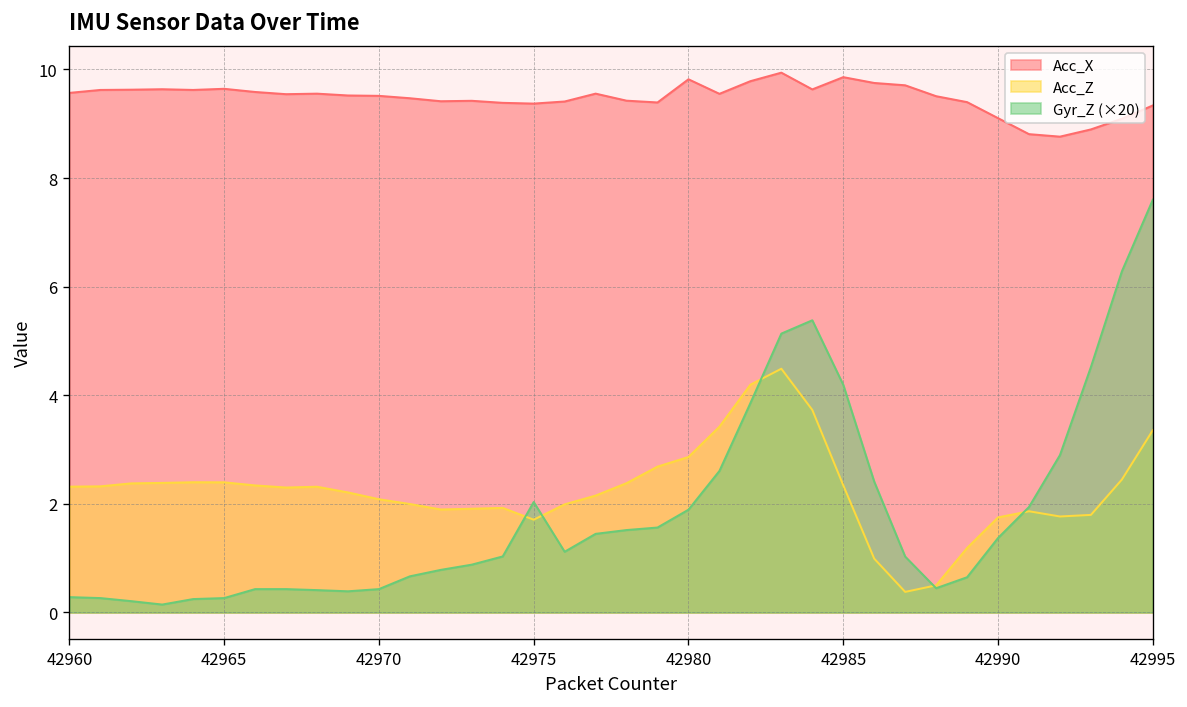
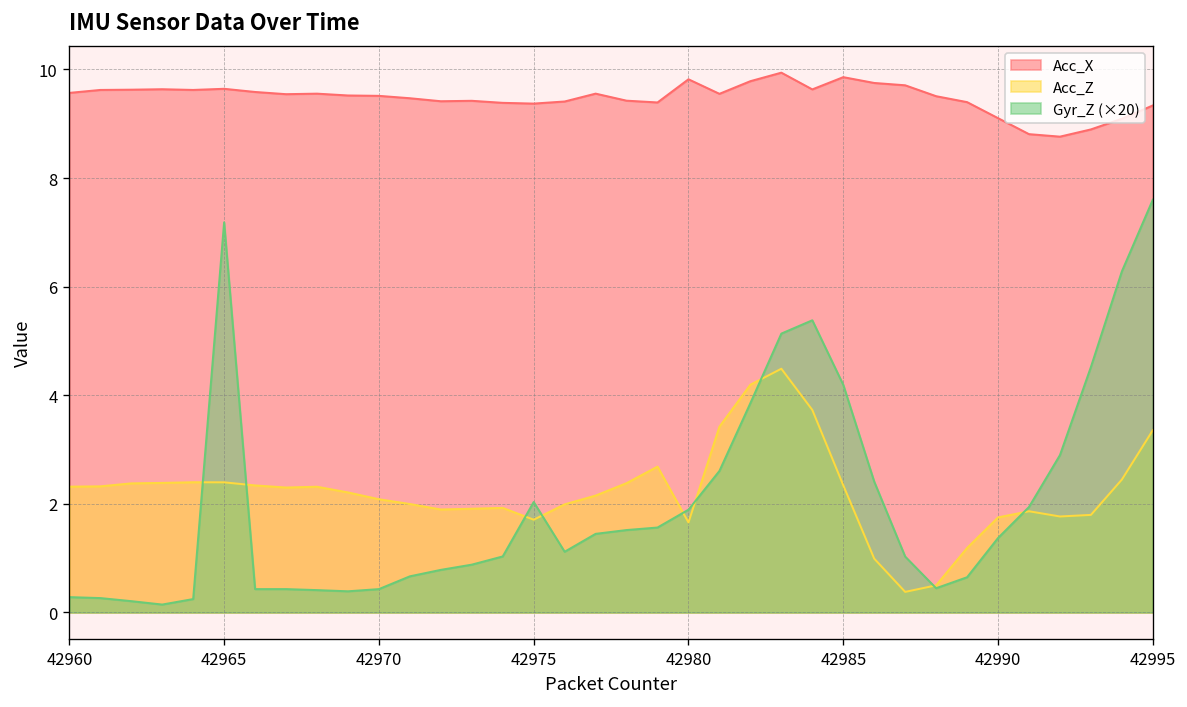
  {
    "Acc_X": {
      "42960": 9.6,
      "42965": 9.6,
      "42970": 9.5,
      "42975": 9.4,
      "42980": 9.8,
      "42985": 9.9,
      "42990": 9.1,
      "42995": 9.3
    },
    "Acc_Z": {
      "42960": 2.3,
      "42965": 2.4,
      "42970": 2.1,
      "42975": 1.7,
-     "42980": 2.9,
+     "42980": 1.7,
      "42985": 2.3,
      "42990": 1.8,
      "42995": 3.4
    },
    "Gyr_Z (×20)": {
      "42960": 0.3,
-     "42965": 0.3,
+     "42965": 7.2,
      "42970": 0.4,
      "42975": 2.0,
      "42980": 1.9,
      "42985": 4.2,
      "42990": 1.4,
      "42995": 7.6
    }
  }
